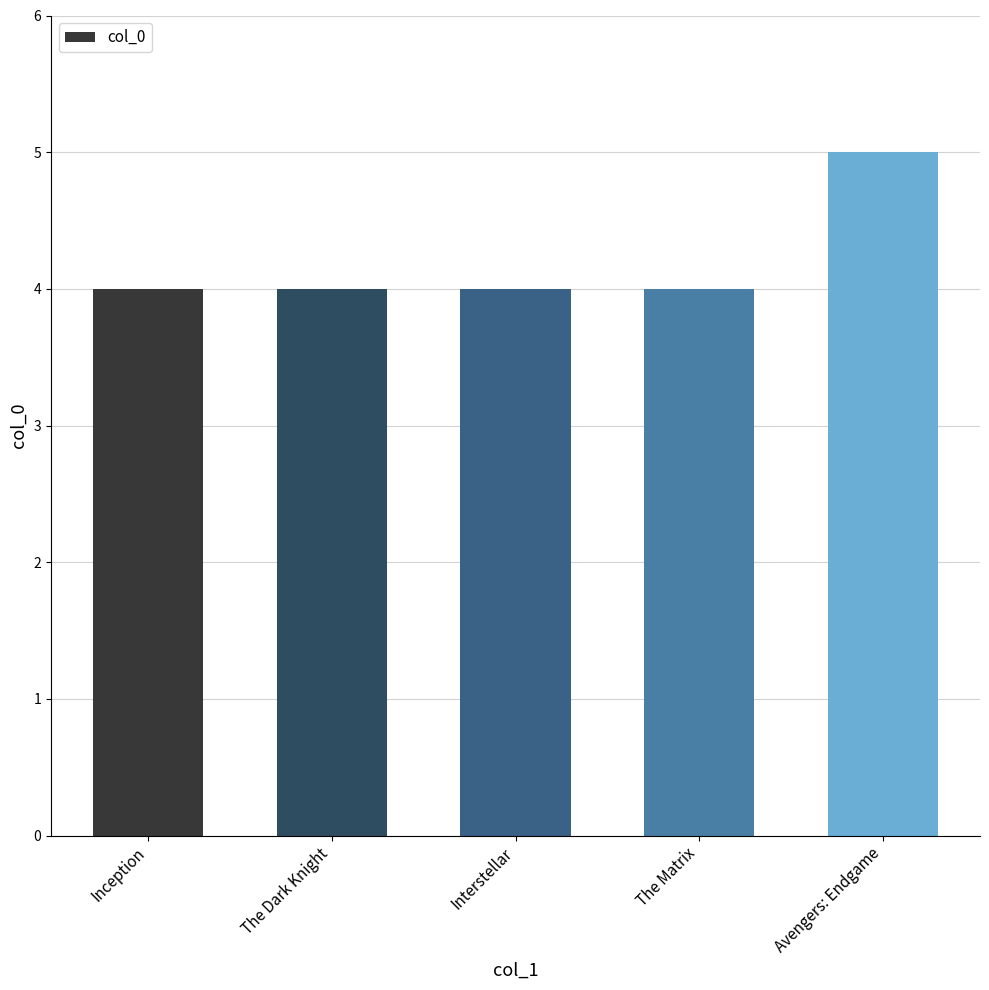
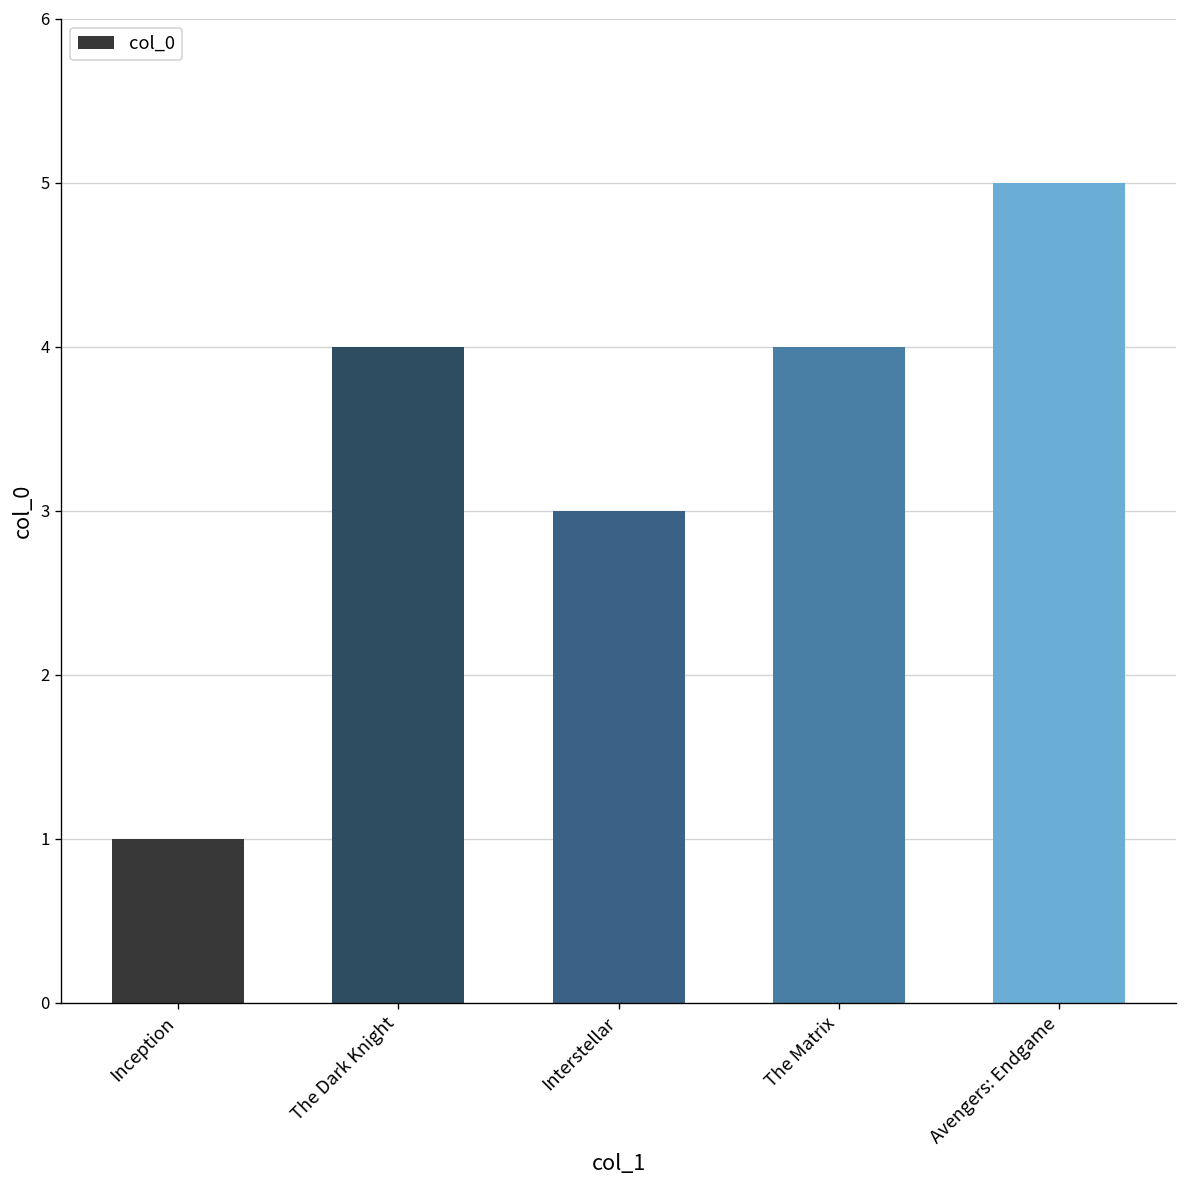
  {
-   "Inception": 4,
+   "Inception": 1,
    "The Dark Knight": 4,
-   "Interstellar": 4,
+   "Interstellar": 3,
    "The Matrix": 4,
    "Avengers: Endgame": 5
  }
